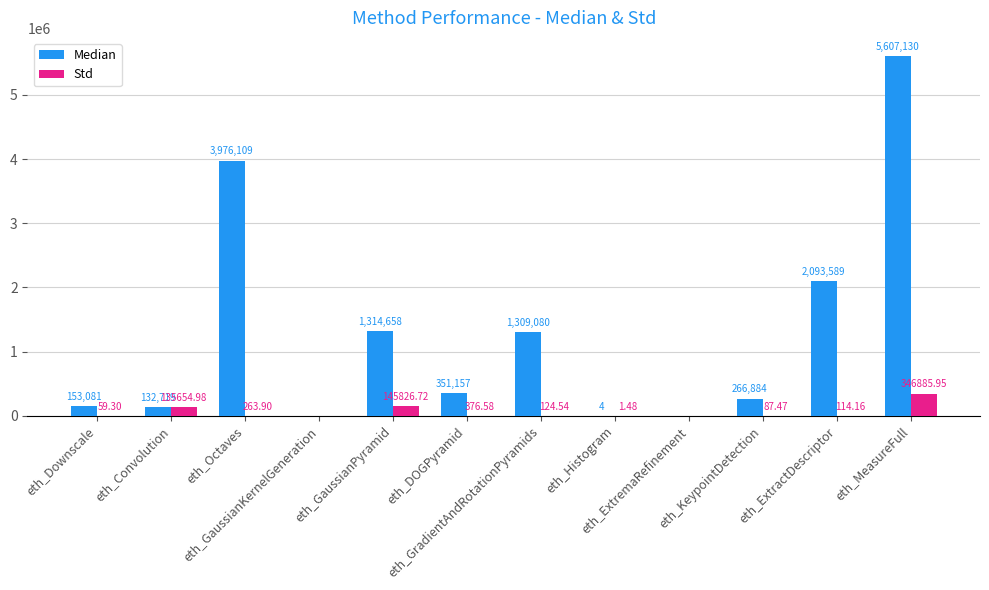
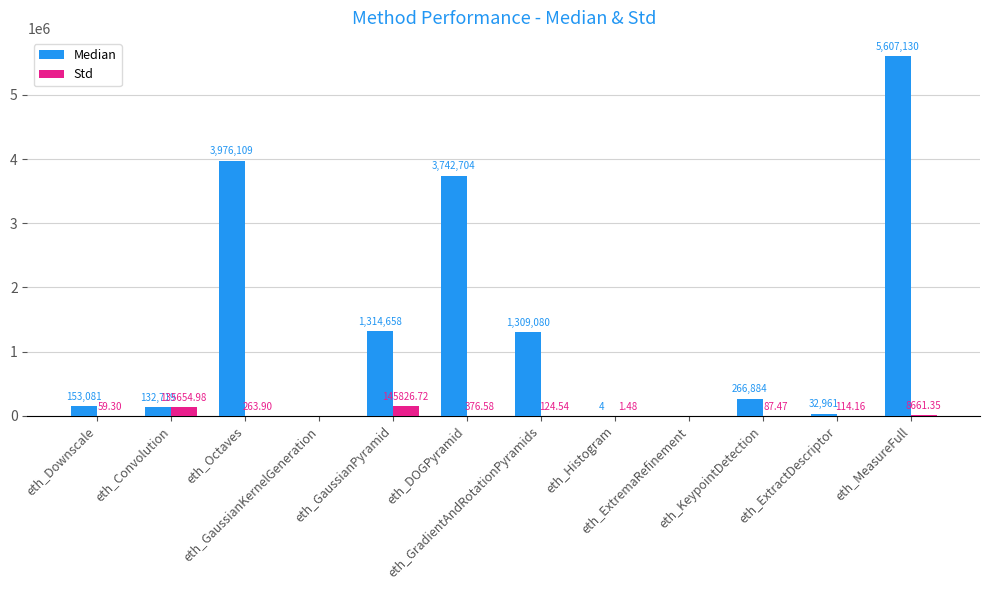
  {
    "Median": {
      "eth_Downscale": "153,081",
      "eth_Octaves": "3,976,109",
      "eth_GaussianPyramid": "1,314,658",
-     "eth_DOGPyramid": "351,157",
+     "eth_DOGPyramid": "3,742,704",
      "eth_GradientAndRotationPyramids": "1,309,080",
      "eth_Histogram": "4",
      "eth_KeypointDetection": "266,884",
-     "eth_ExtractDescriptor": "2,093,589",
+     "eth_ExtractDescriptor": "32,961",
      "eth_MeasureFull": "5,607,130"
    },
    "Std": {
      "eth_Downscale": "59.30",
      "eth_Octaves": "263.90",
      "eth_GaussianPyramid": "145826.72",
      "eth_DOGPyramid": "376.58",
      "eth_GradientAndRotationPyramids": "124.54",
      "eth_Histogram": "1.48",
      "eth_KeypointDetection": "87.47",
      "eth_ExtractDescriptor": "114.16",
-     "eth_MeasureFull": "346885.95"
+     "eth_MeasureFull": "8661.35"
    }
  }
